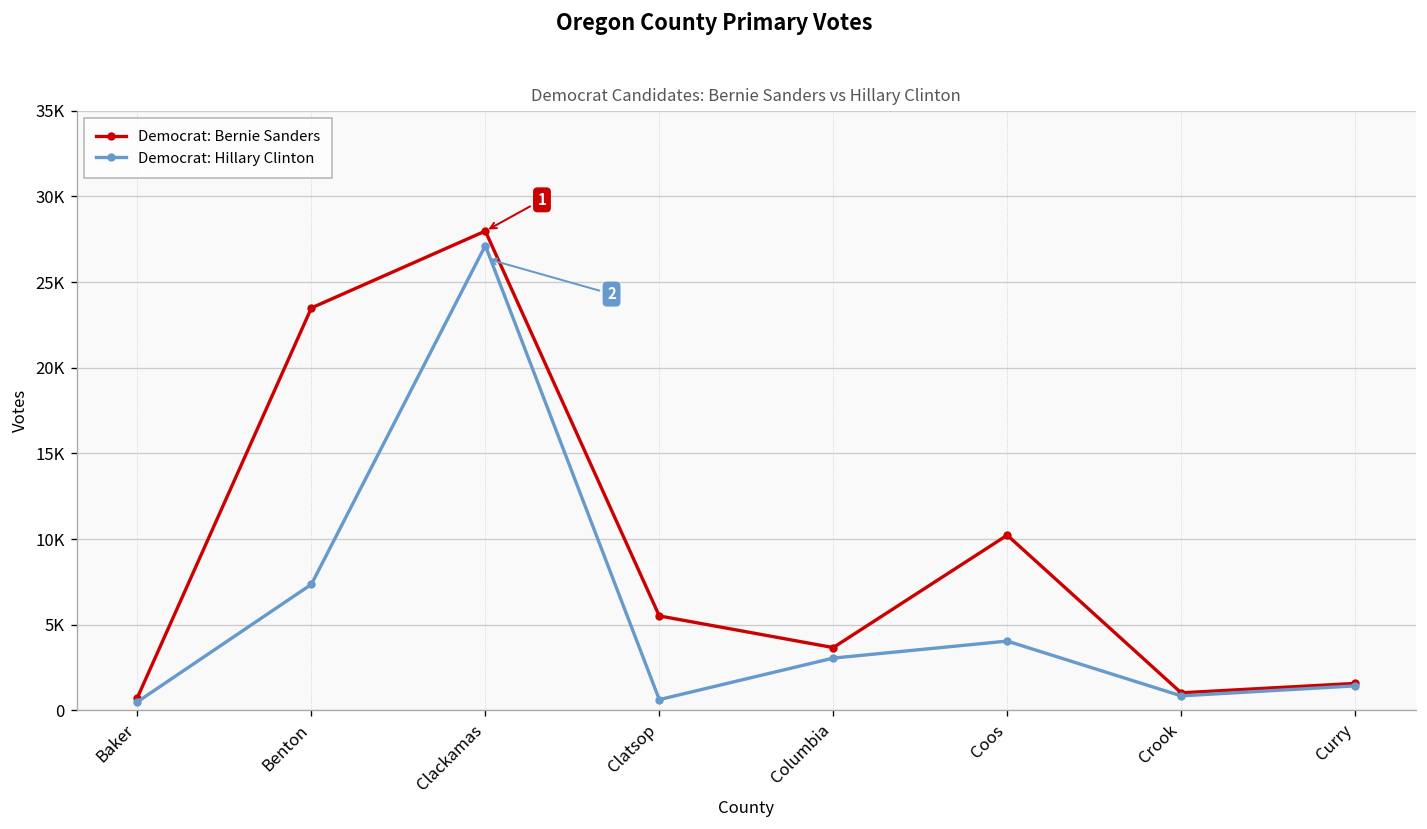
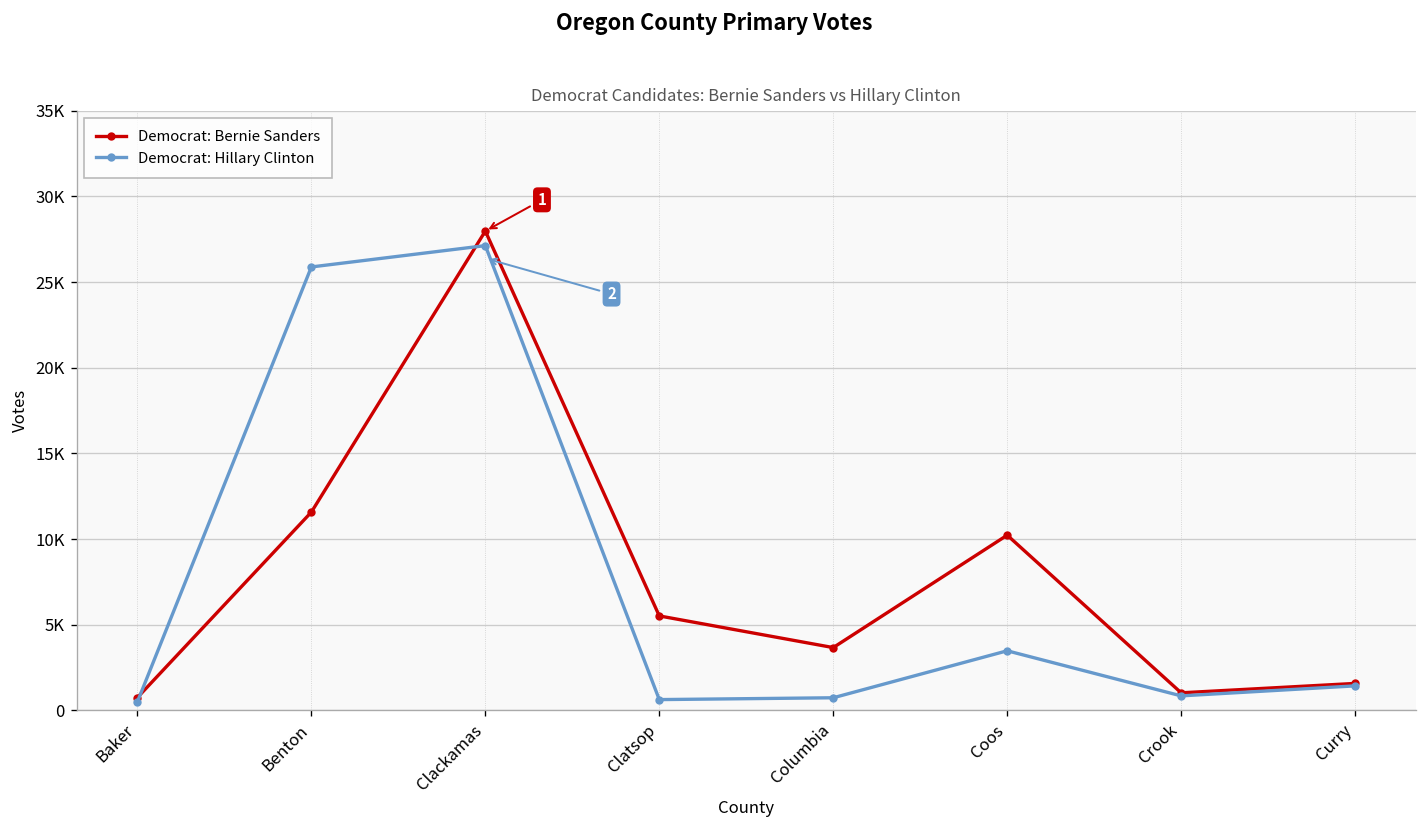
  {
    "Democrat: Bernie Sanders": {
      "Baker": 700,
-     "Benton": 23500,
+     "Benton": 11600,
      "Clackamas": 28000,
      "Clatsop": 5500,
      "Columbia": 3700,
      "Coos": 10200,
      "Crook": 1000
    },
    "Democrat: Hillary Clinton": {
      "Baker": 500,
-     "Benton": 7300,
+     "Benton": 25900,
      "Clackamas": 27100,
      "Clatsop": 600,
-     "Columbia": 3000,
-     "Coos": 4000,
+     "Columbia": 700,
+     "Coos": 3500,
      "Crook": 800
    }
  }
